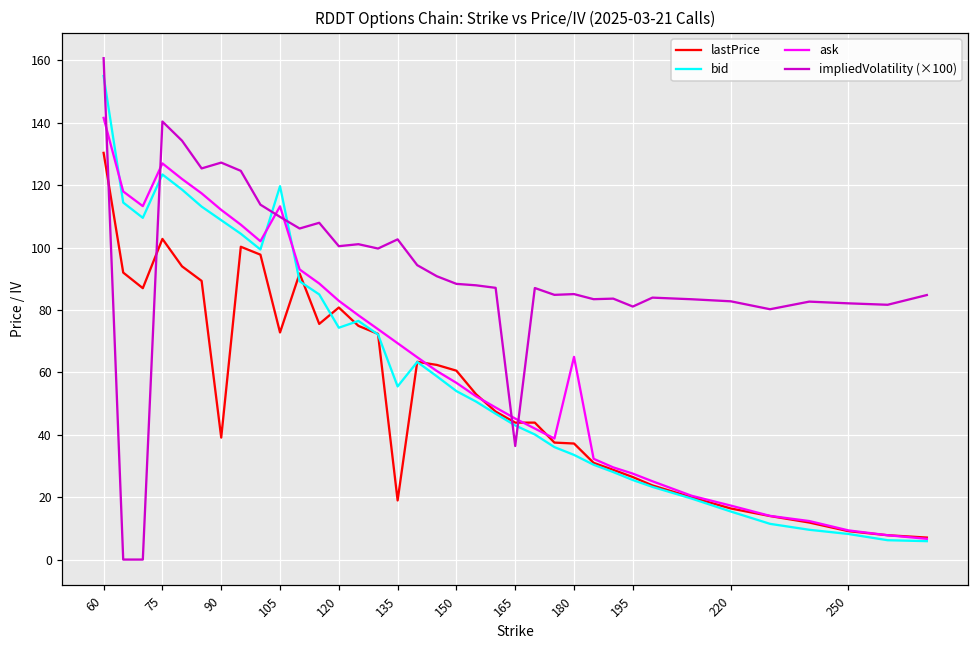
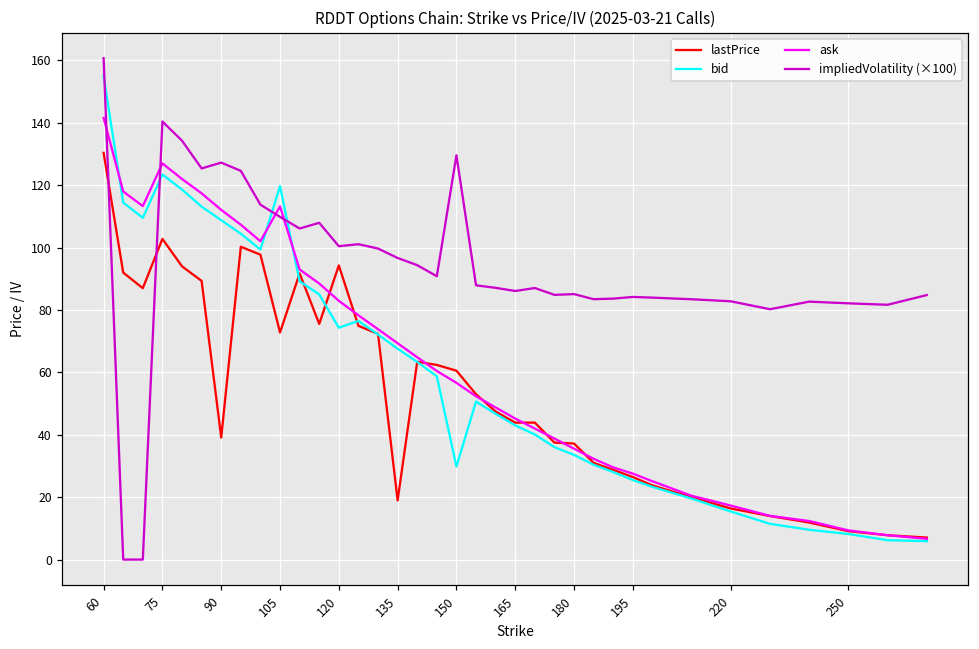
  {
    "lastPrice": {
      "60": 130,
      "75": 103,
      "90": 39,
      "105": 73,
-     "120": 81,
+     "120": 94,
      "135": 19,
      "150": 61,
      "165": 44,
      "180": 37,
      "195": 26,
      "220": 16
    },
    "bid": {
      "60": 155,
      "75": 123,
      "90": 109,
      "105": 120,
      "120": 74,
-     "135": 56,
-     "150": 54,
+     "135": 68,
+     "150": 30,
      "165": 43,
      "180": 34,
      "195": 26,
      "220": 15
    },
    "ask": {
      "60": 142,
      "75": 127,
      "90": 112,
      "105": 113,
      "120": 83,
      "135": 69,
      "150": 57,
      "165": 45,
-     "180": 65,
+     "180": 36,
      "195": 28,
      "220": 17
    },
    "impliedVolatility (×100)": {
      "60": 161,
      "75": 140,
      "90": 127,
      "105": 110,
      "120": 100,
-     "135": 103,
-     "150": 88,
-     "165": 36,
+     "135": 97,
+     "150": 130,
+     "165": 86,
      "180": 85,
-     "195": 81,
+     "195": 84,
      "220": 83,
      "250": 82
    }
  }
